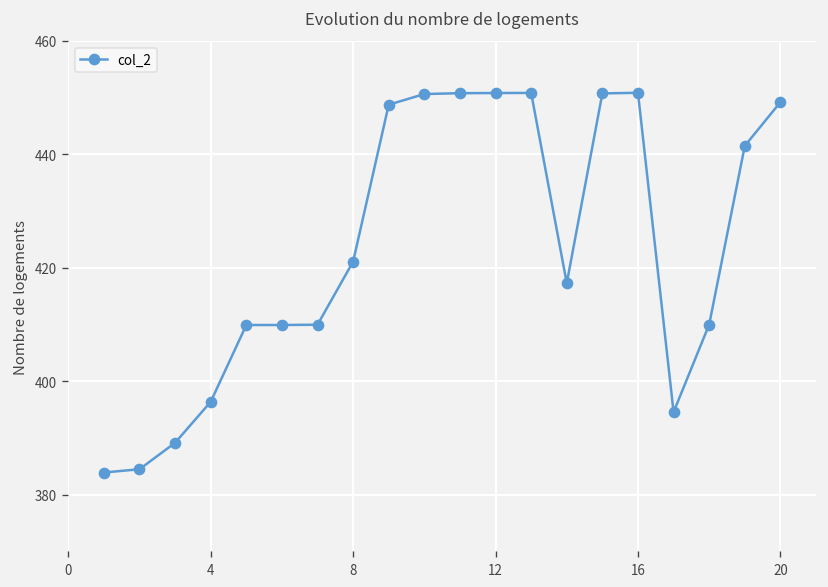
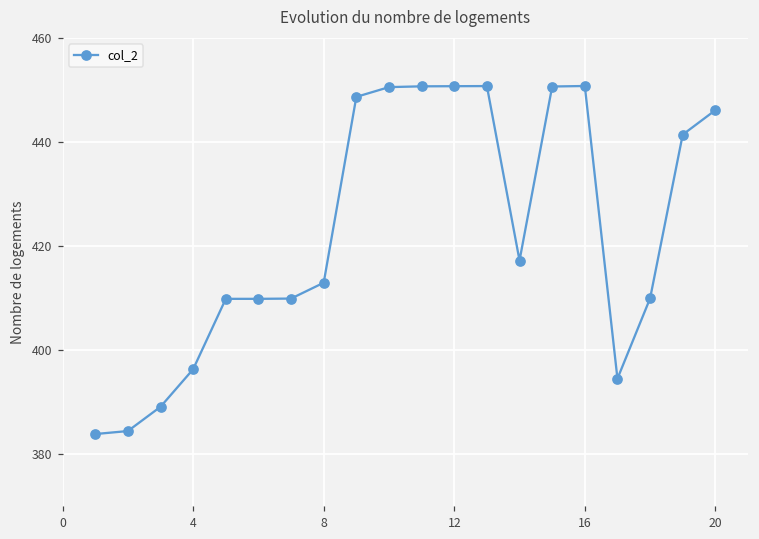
  {
    "4": 396,
-   "8": 421,
+   "8": 413,
    "12": 451,
    "16": 451,
-   "20": 449
+   "20": 446
  }
